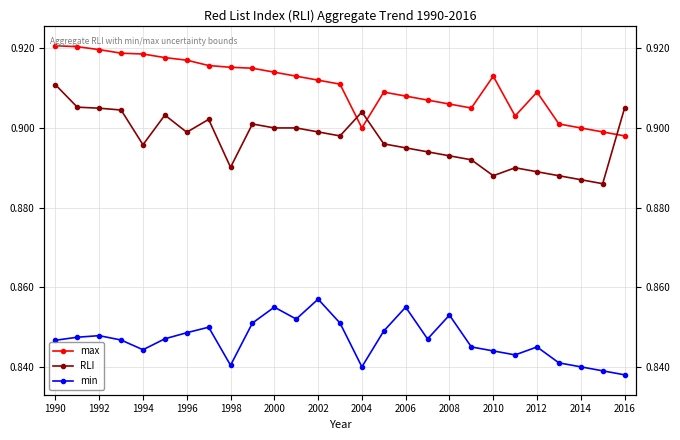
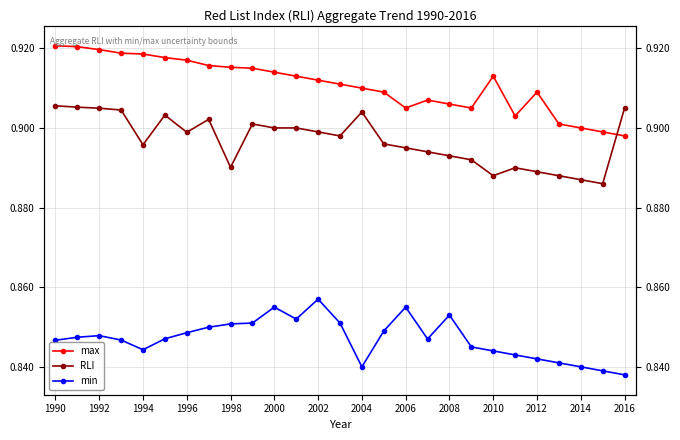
  {
    "max": {
      "1990": 0.921,
      "1992": 0.920,
      "1994": 0.919,
      "1996": 0.917,
      "1998": 0.915,
      "2000": 0.914,
      "2002": 0.912,
-     "2004": 0.90,
-     "2006": 0.908,
+     "2004": 0.91,
+     "2006": 0.905,
      "2008": 0.906,
      "2010": 0.913,
      "2012": 0.909,
      "2014": 0.900,
      "2016": 0.898
    },
    "RLI": {
-     "1990": 0.911,
+     "1990": 0.906,
      "1992": 0.905,
      "1994": 0.896,
      "1996": 0.899,
      "1998": 0.890,
      "2000": 0.900,
      "2002": 0.899,
      "2004": 0.904,
      "2006": 0.895,
      "2008": 0.893,
      "2010": 0.888,
      "2012": 0.889,
      "2014": 0.887,
      "2016": 0.905
    },
    "min": {
      "1990": 0.847,
      "1992": 0.848,
      "1994": 0.844,
      "1996": 0.849,
-     "1998": 0.840,
+     "1998": 0.851,
      "2000": 0.855,
      "2002": 0.857,
      "2004": 0.840,
      "2006": 0.855,
      "2008": 0.853,
      "2010": 0.844,
-     "2012": 0.845,
+     "2012": 0.842,
      "2014": 0.840,
      "2016": 0.838
    }
  }
